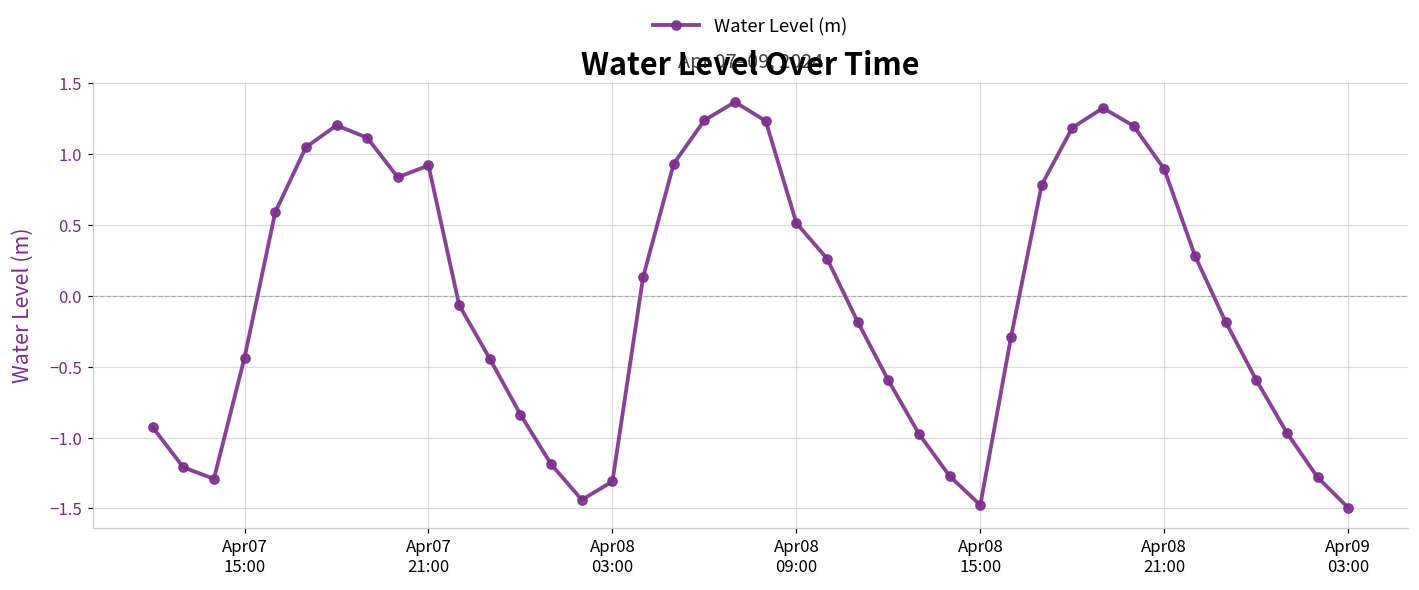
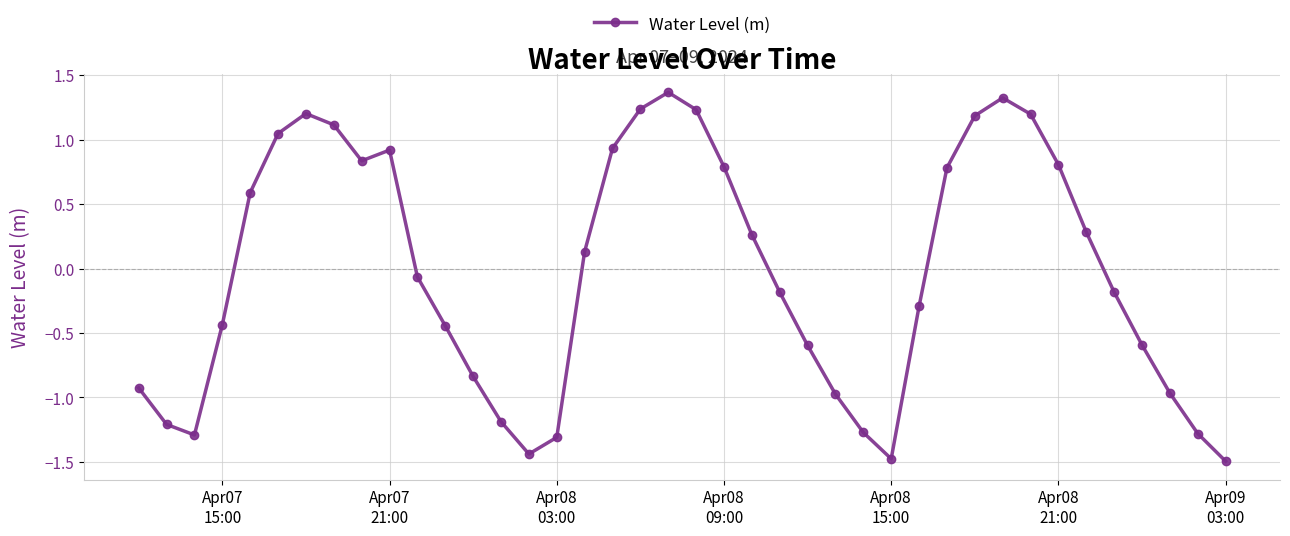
  {
    "Apr07 15:00": -0.44,
    "Apr07 21:00": 0.92,
    "Apr08 03:00": -1.31,
-   "Apr08 09:00": 0.51,
+   "Apr08 09:00": 0.79,
    "Apr08 15:00": -1.48,
-   "Apr08 21:00": 0.89,
+   "Apr08 21:00": 0.81,
    "Apr09 03:00": -1.50
  }
